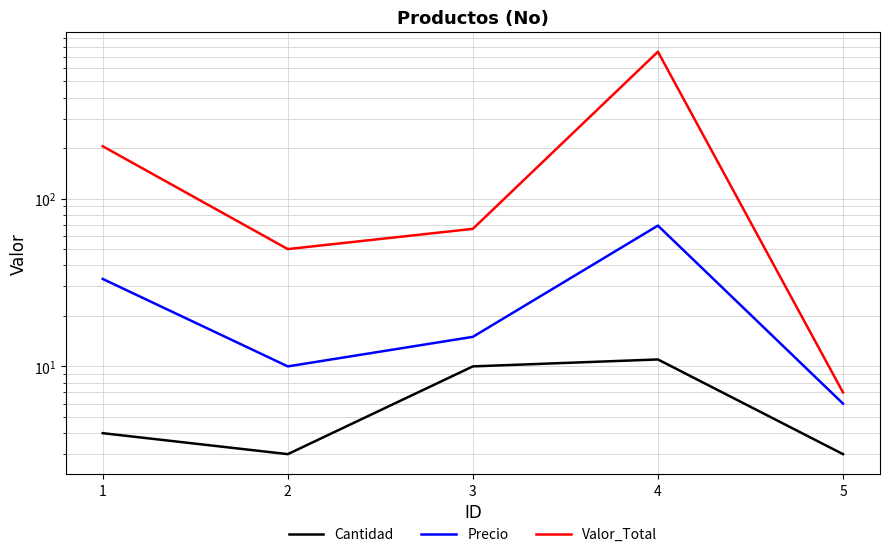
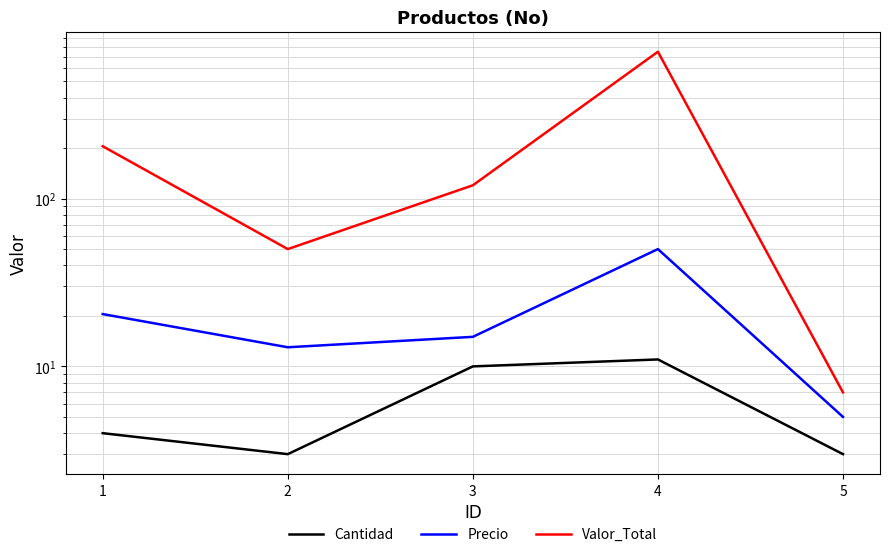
  {
    "Cantidad": {
      "1": 4,
      "2": 3,
      "3": 10,
      "4": 11,
      "5": 3
    },
    "Precio": {
-     "1": 33,
-     "2": 10,
+     "1": 21,
+     "2": 13,
      "3": 15,
-     "4": 69,
-     "5": 6
+     "4": 50,
+     "5": 5
    },
    "Valor_Total": {
      "1": 210,
      "2": 50,
-     "3": 66,
+     "3": 120,
      "4": 800,
      "5": 7
    }
  }
